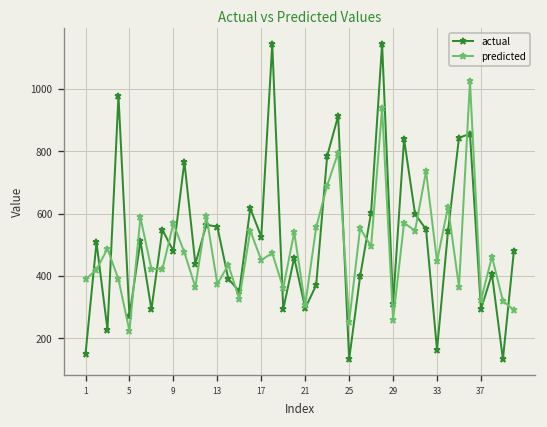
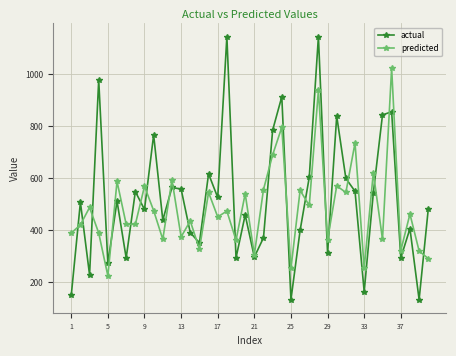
  {
    "actual": {
      "1": 150,
      "5": 270,
      "9": 480,
      "13": 560,
      "17": 530,
      "25": 130,
      "29": 310,
      "33": 160,
      "37": 290
    },
    "predicted": {
      "1": 390,
      "5": 220,
      "9": 570,
      "13": 370,
      "17": 450,
      "25": 250,
-     "29": 260,
-     "33": 450,
+     "29": 360,
+     "33": 250,
      "37": 320
    }
  }
